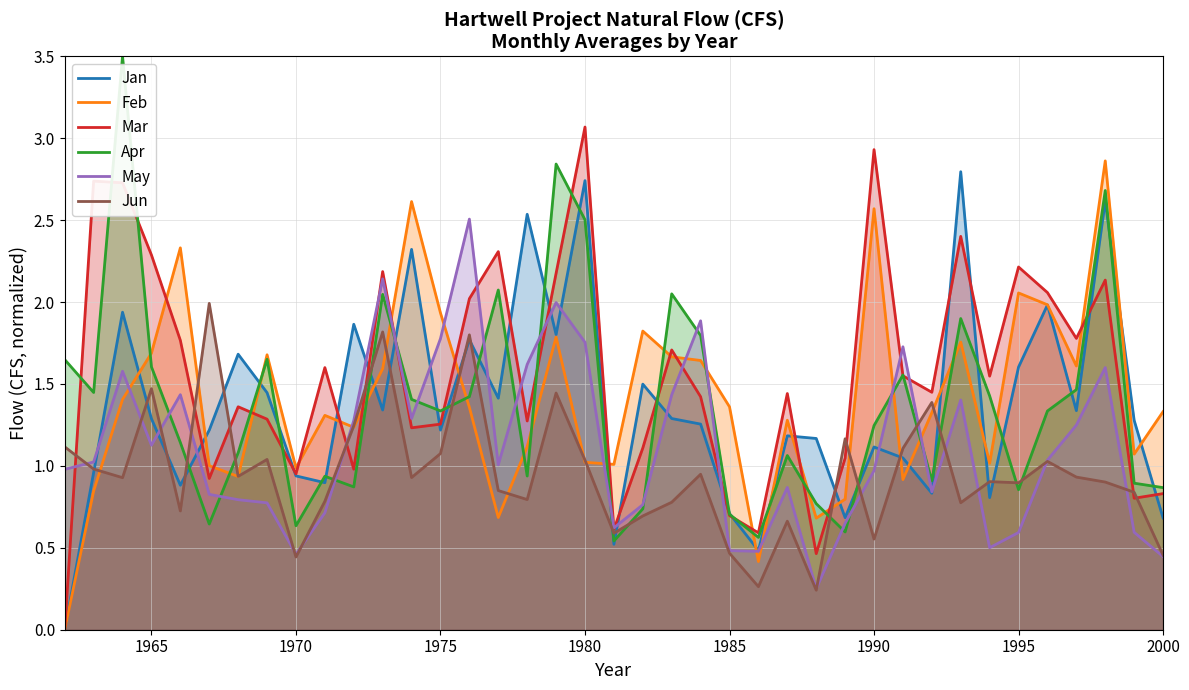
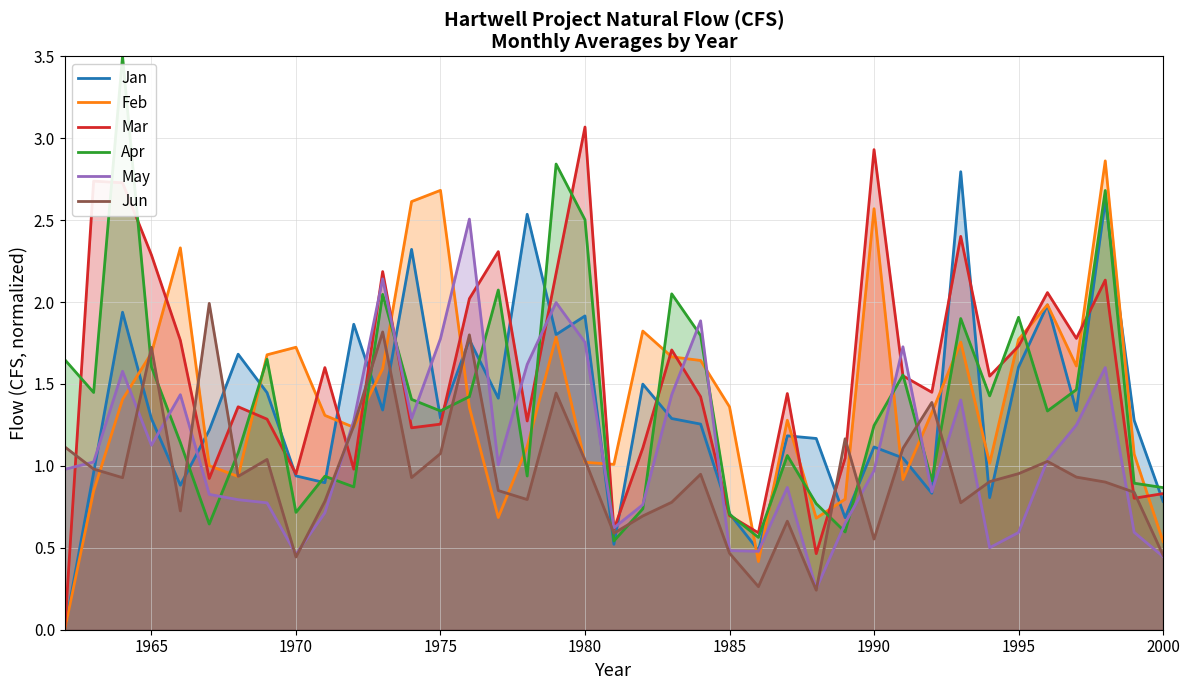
  {
    "Jan": {
      "1965": 1.29,
-     "1975": 1.22,
-     "1980": 2.74,
+     "1975": 1.29,
+     "1980": 1.92,
      "1990": 1.12,
      "1995": 1.60,
-     "2000": 0.68
+     "2000": 0.78
    },
    "Feb": {
      "1965": 1.69,
-     "1970": 0.99,
-     "1975": 1.93,
+     "1970": 1.72,
+     "1975": 2.68,
      "1985": 1.36,
      "1990": 2.57,
-     "1995": 2.06,
-     "2000": 1.33
+     "1995": 1.77,
+     "2000": 0.54
    },
    "Mar": {
      "1965": 2.29,
      "1975": 1.25,
      "1980": 3.07,
      "1990": 2.93,
-     "1995": 2.21,
+     "1995": 1.73,
      "2000": 0.83
    },
    "Apr": {
      "1965": 1.60,
-     "1970": 0.63,
+     "1970": 0.72,
      "1975": 1.34,
      "1980": 2.50,
      "1990": 1.25,
-     "1995": 0.85,
+     "1995": 1.91,
      "2000": 0.87
    },
    "May": {
      "1965": 1.13,
      "1970": 0.46,
      "1975": 1.78,
      "1980": 1.75,
      "1985": 0.48,
      "1990": 0.97,
      "1995": 0.59
    },
    "Jun": {
-     "1965": 1.47,
+     "1965": 1.72,
      "1970": 0.44,
      "1975": 1.08,
      "1985": 0.47,
      "1990": 0.55,
-     "1995": 0.90
+     "1995": 0.95
    }
  }
